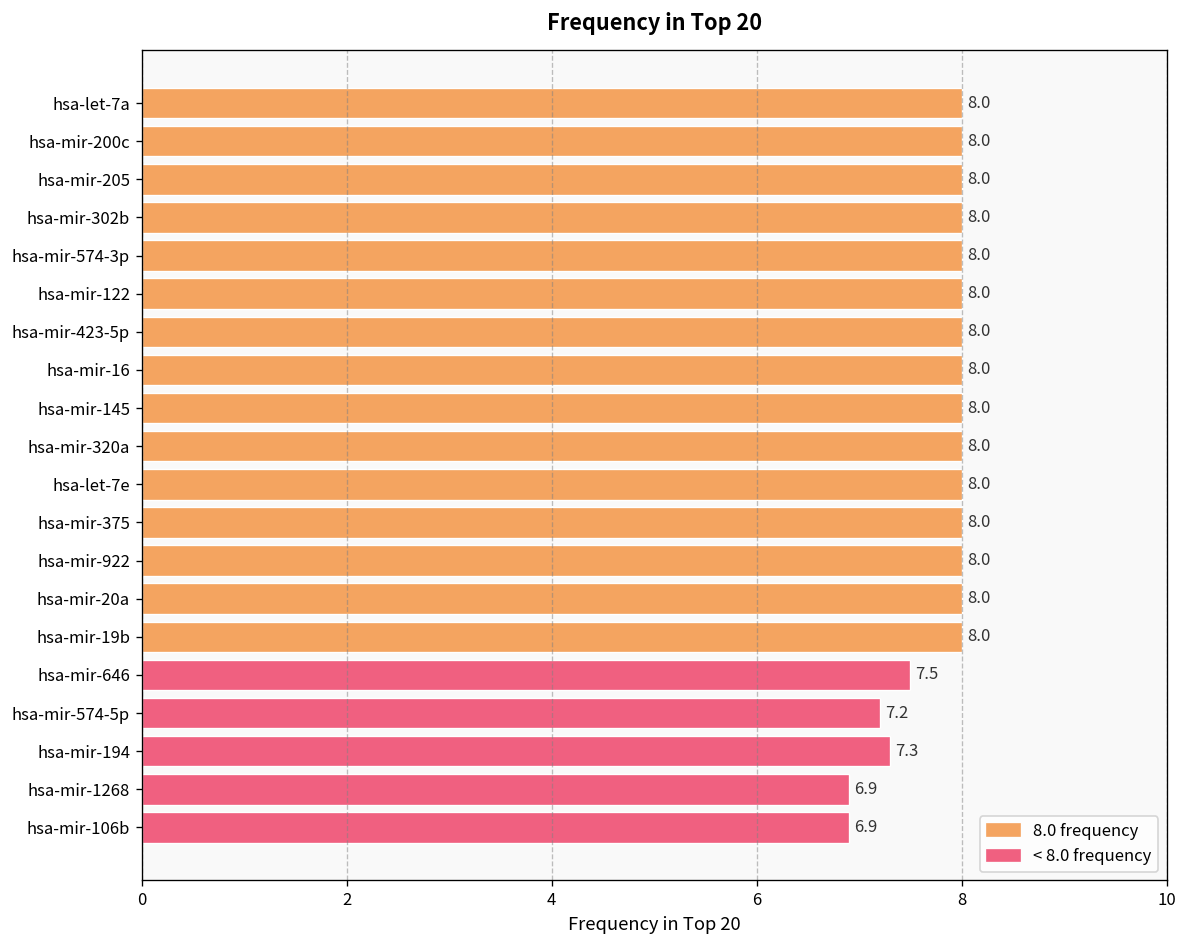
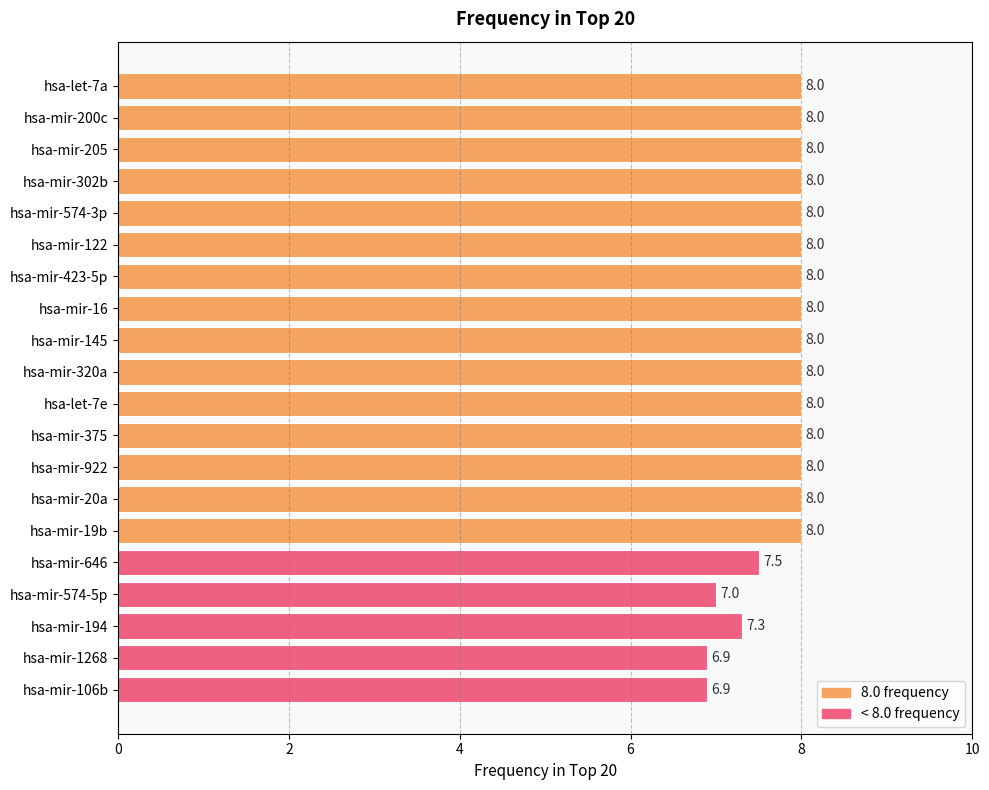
  {
    "hsa-let-7a": 8.0,
    "hsa-mir-200c": 8.0,
    "hsa-mir-205": 8.0,
    "hsa-mir-302b": 8.0,
    "hsa-mir-574-3p": 8.0,
    "hsa-mir-122": 8.0,
    "hsa-mir-423-5p": 8.0,
    "hsa-mir-16": 8.0,
    "hsa-mir-145": 8.0,
    "hsa-mir-320a": 8.0,
    "hsa-let-7e": 8.0,
    "hsa-mir-375": 8.0,
    "hsa-mir-922": 8.0,
    "hsa-mir-20a": 8.0,
    "hsa-mir-19b": 8.0,
    "hsa-mir-646": 7.5,
-   "hsa-mir-574-5p": 7.2,
+   "hsa-mir-574-5p": 7.0,
    "hsa-mir-194": 7.3,
    "hsa-mir-1268": 6.9,
    "hsa-mir-106b": 6.9
  }
